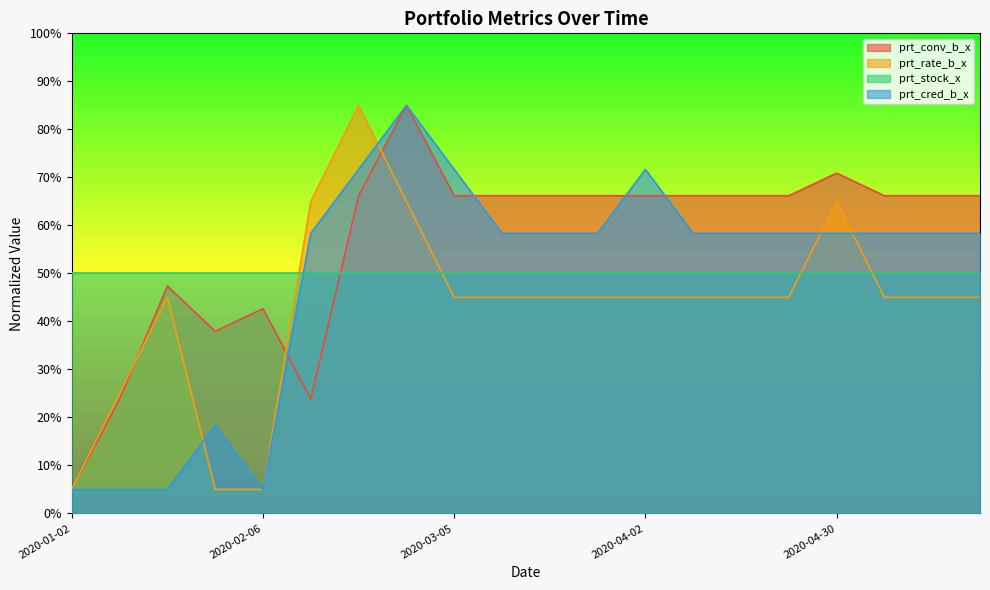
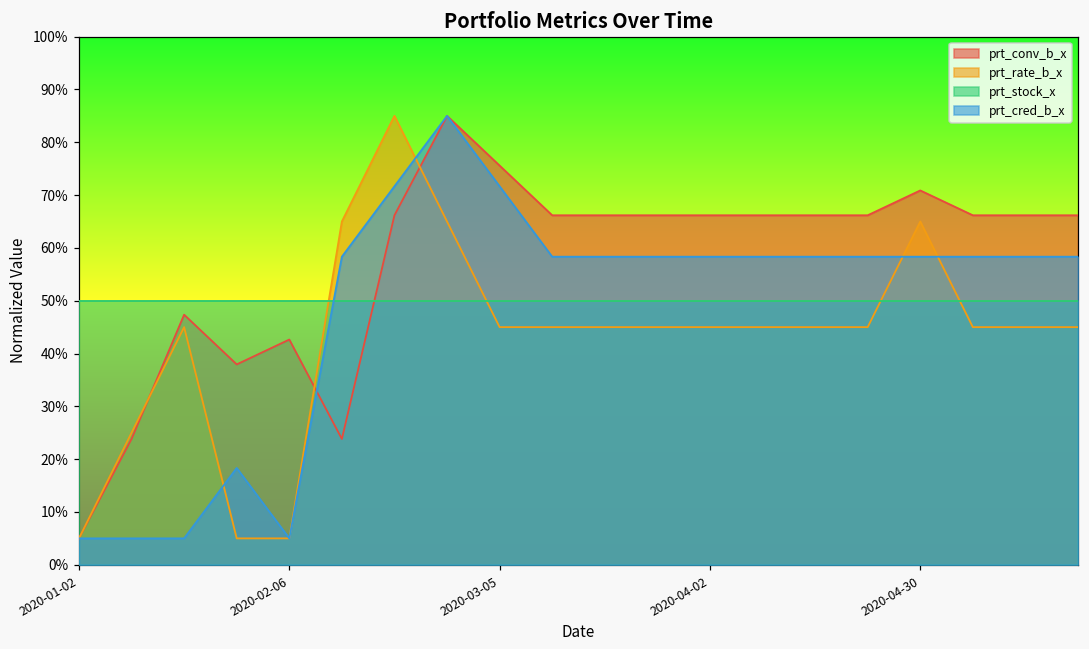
  {
    "prt_conv_b_x": {
      "2020-02-06": "43%",
-     "2020-03-05": "66%",
+     "2020-03-05": "76%",
      "2020-04-02": "66%",
      "2020-04-30": "71%"
    },
    "prt_rate_b_x": {
      "2020-03-05": "45%",
      "2020-04-02": "45%",
      "2020-04-30": "65%"
    },
    "prt_stock_x": {
      "2020-01-02": "50%",
      "2020-02-06": "50%",
      "2020-03-05": "50%",
      "2020-04-02": "50%",
      "2020-04-30": "50%"
    },
    "prt_cred_b_x": {
      "2020-03-05": "72%",
-     "2020-04-02": "72%",
+     "2020-04-02": "58%",
      "2020-04-30": "58%"
    }
  }
